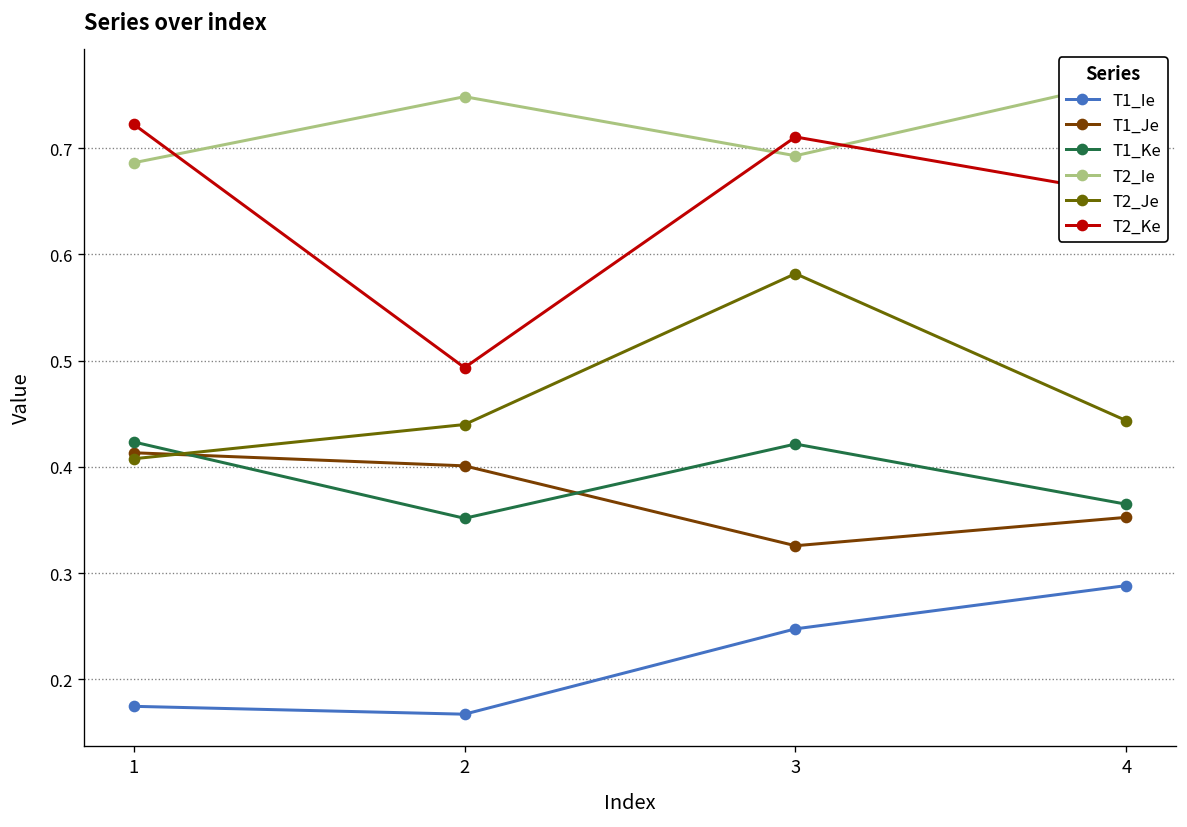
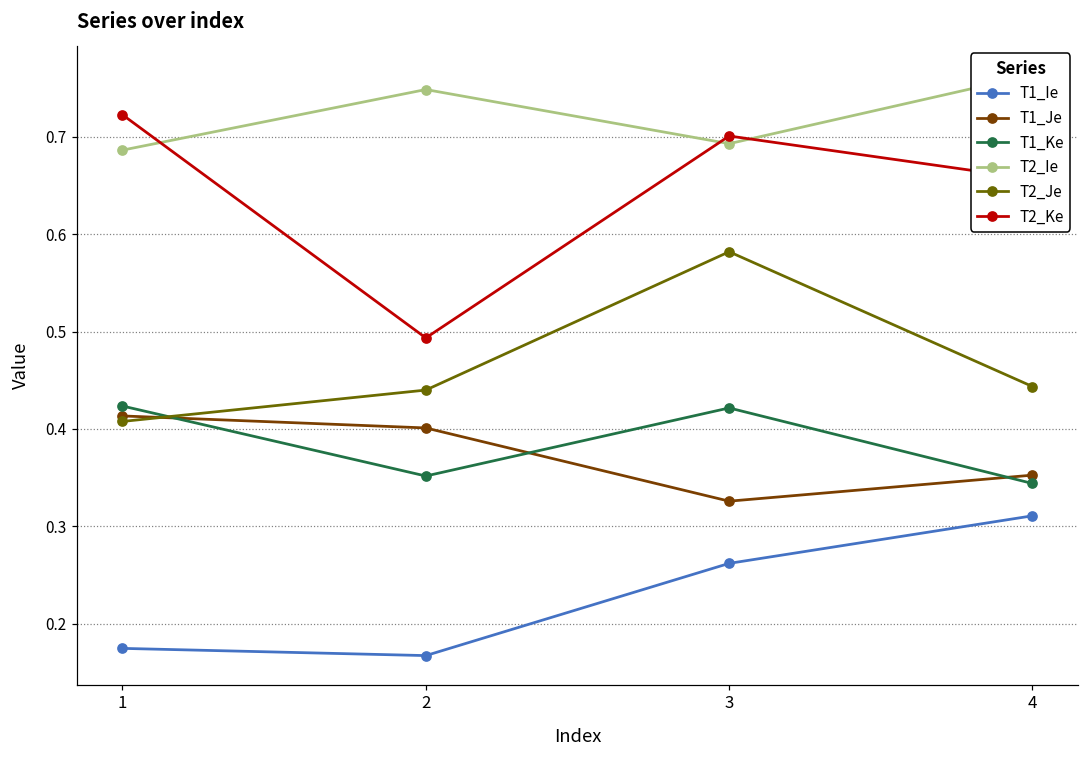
  {
    "T1_Ie": {
      "1": 0.17,
      "2": 0.17,
-     "3": 0.25,
-     "4": 0.29
+     "3": 0.26,
+     "4": 0.31
    },
    "T1_Ke": {
      "1": 0.42,
      "2": 0.35,
      "3": 0.42,
-     "4": 0.36
+     "4": 0.34
    },
    "T2_Ie": {
      "1": 0.69,
      "2": 0.75,
      "3": 0.69
    },
    "T2_Ke": {
      "1": 0.72,
      "2": 0.49,
-     "3": 0.71
+     "3": 0.70
    }
  }
